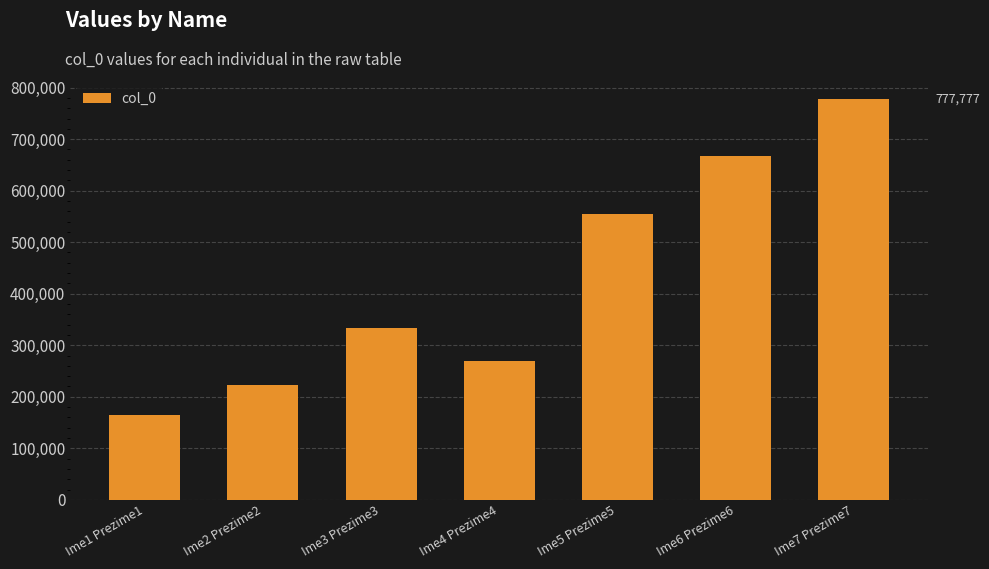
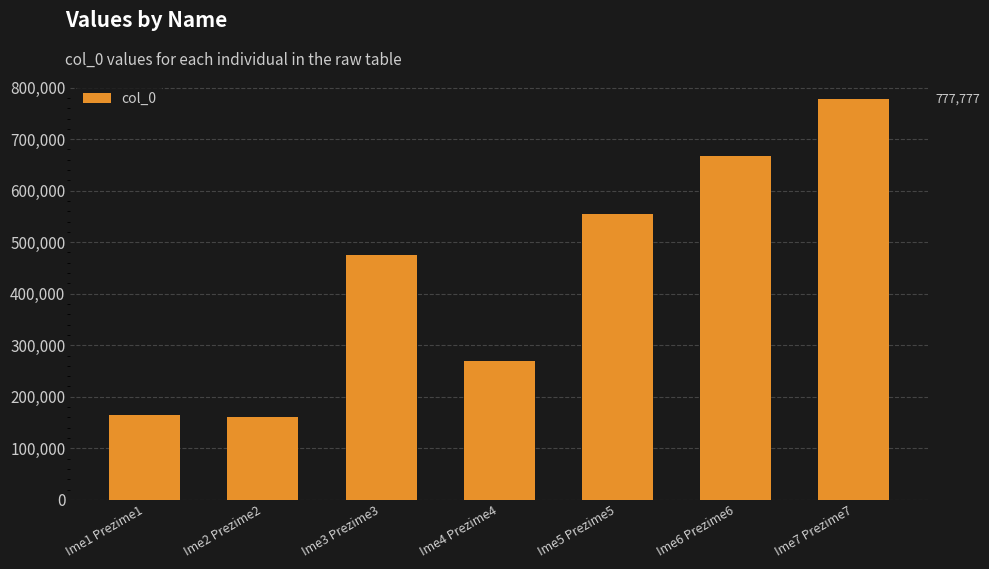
  {
    "Ime1 Prezime1": "160,000",
-   "Ime2 Prezime2": "220,000",
-   "Ime3 Prezime3": "330,000",
+   "Ime2 Prezime2": "160,000",
+   "Ime3 Prezime3": "480,000",
    "Ime4 Prezime4": "270,000",
    "Ime5 Prezime5": "560,000",
    "Ime6 Prezime6": "670,000",
    "Ime7 Prezime7": "780,000"
  }
